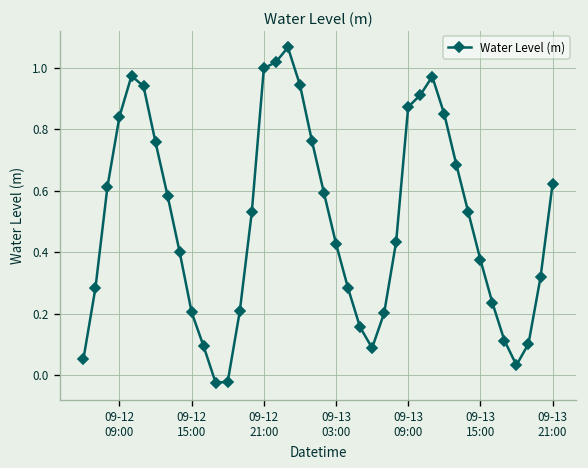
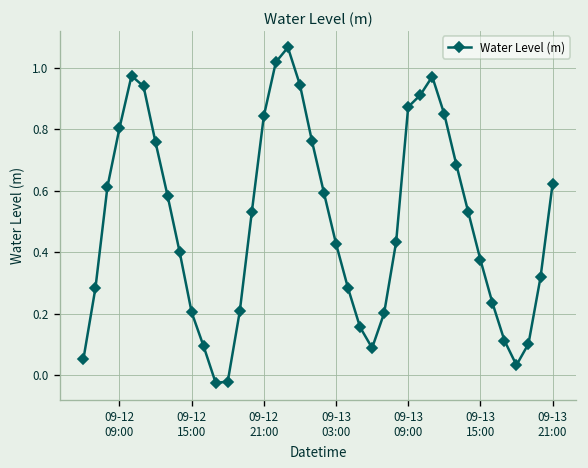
  {
-   "09-12 09:00": 0.84,
+   "09-12 09:00": 0.80,
    "09-12 15:00": 0.20,
-   "09-12 21:00": 1.00,
+   "09-12 21:00": 0.84,
    "09-13 03:00": 0.43,
    "09-13 09:00": 0.87,
    "09-13 15:00": 0.38,
    "09-13 21:00": 0.62
  }
